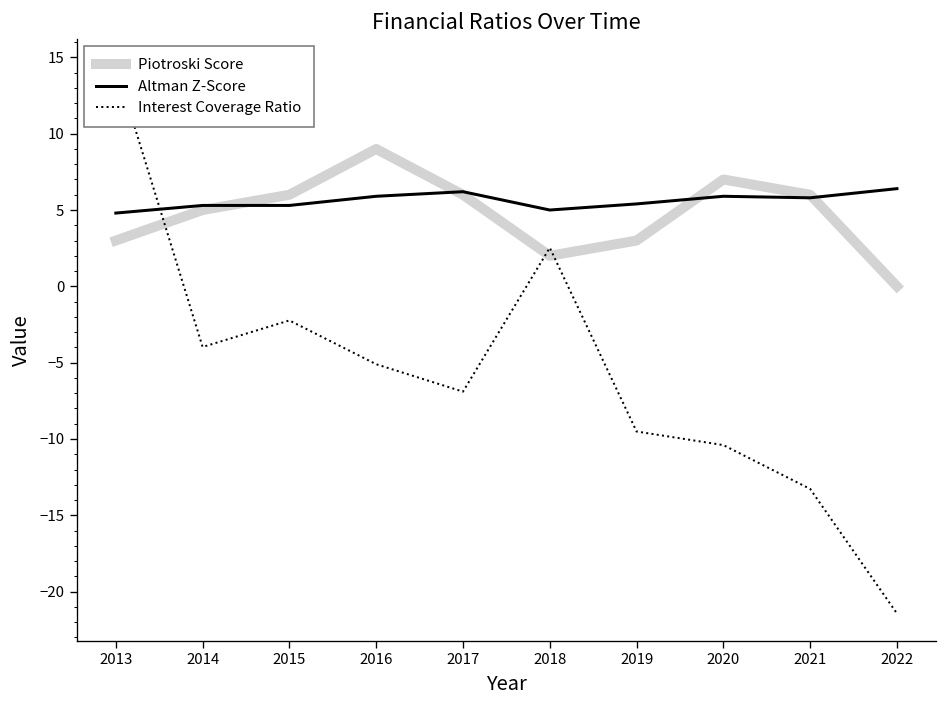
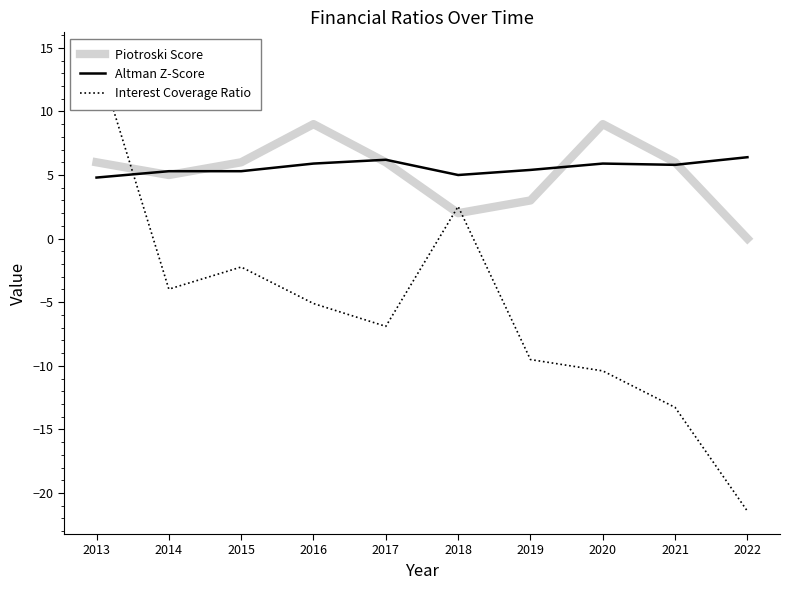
  {
    "Piotroski Score": {
-     "2013": 3,
+     "2013": 6,
      "2014": 5,
      "2015": 6,
      "2016": 9,
      "2018": 2,
      "2019": 3,
-     "2020": 7,
+     "2020": 9,
      "2022": 0
    }
  }
